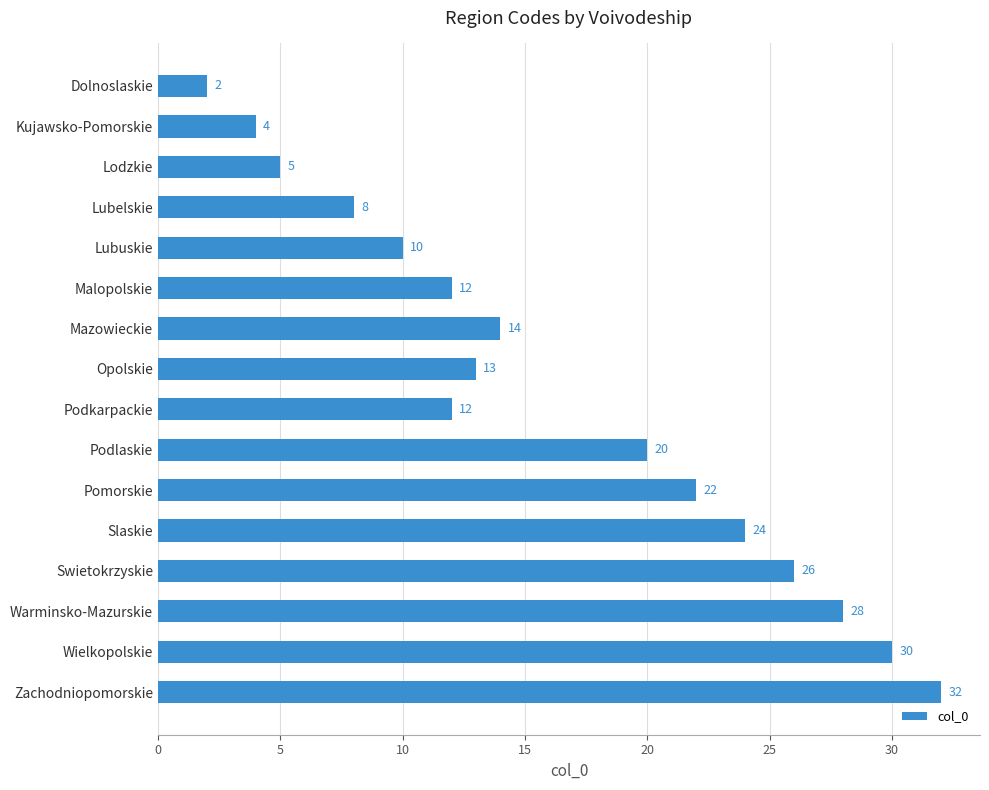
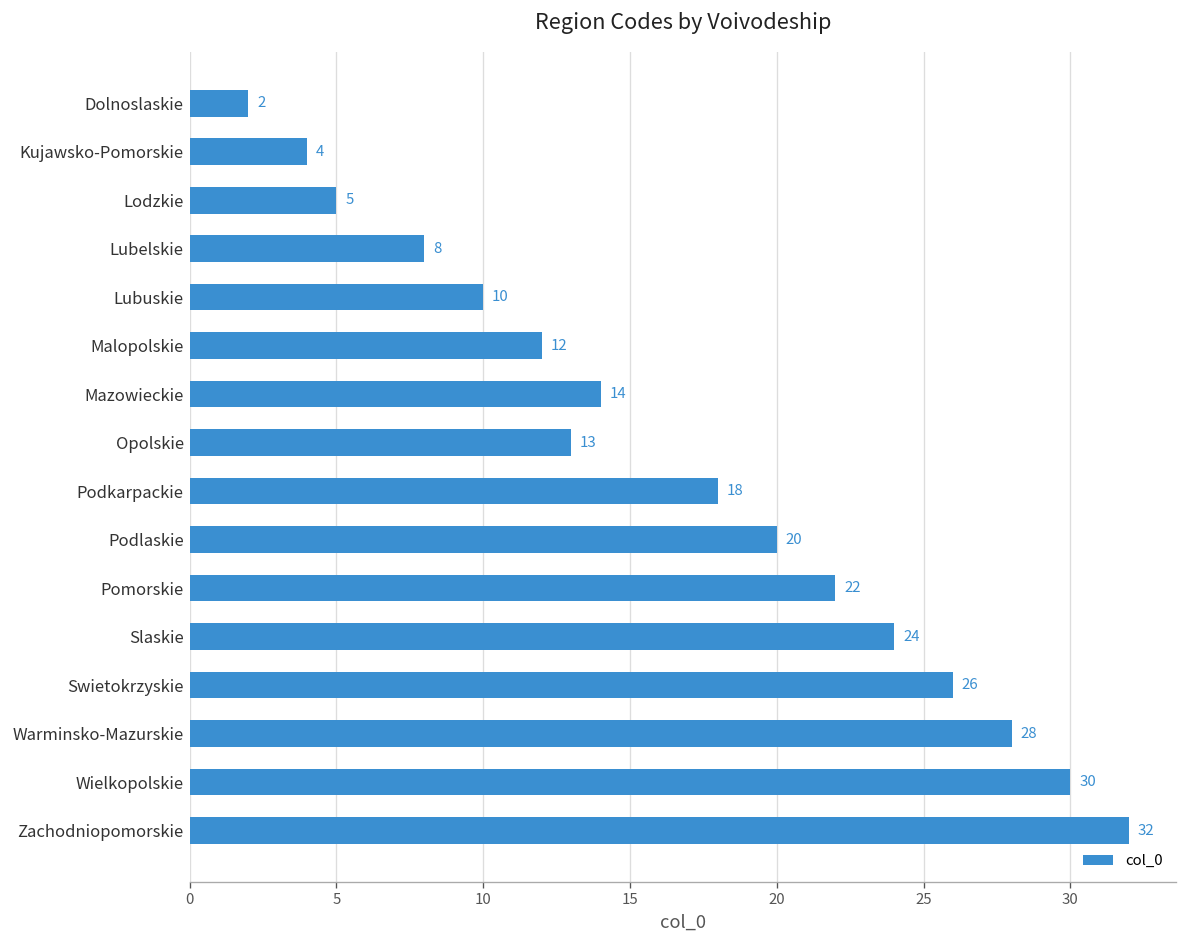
  {
    "Dolnoslaskie": 2,
    "Kujawsko-Pomorskie": 4,
    "Lodzkie": 5,
    "Lubelskie": 8,
    "Lubuskie": 10,
    "Malopolskie": 12,
    "Mazowieckie": 14,
    "Opolskie": 13,
-   "Podkarpackie": 12,
+   "Podkarpackie": 18,
    "Podlaskie": 20,
    "Pomorskie": 22,
    "Slaskie": 24,
    "Swietokrzyskie": 26,
    "Warminsko-Mazurskie": 28,
    "Wielkopolskie": 30,
    "Zachodniopomorskie": 32
  }
